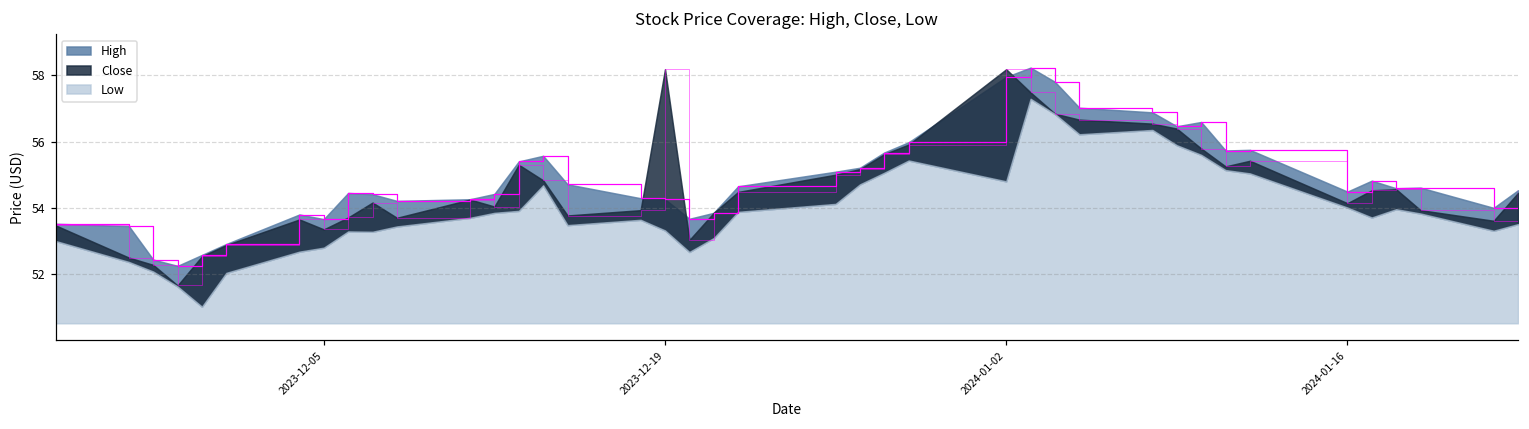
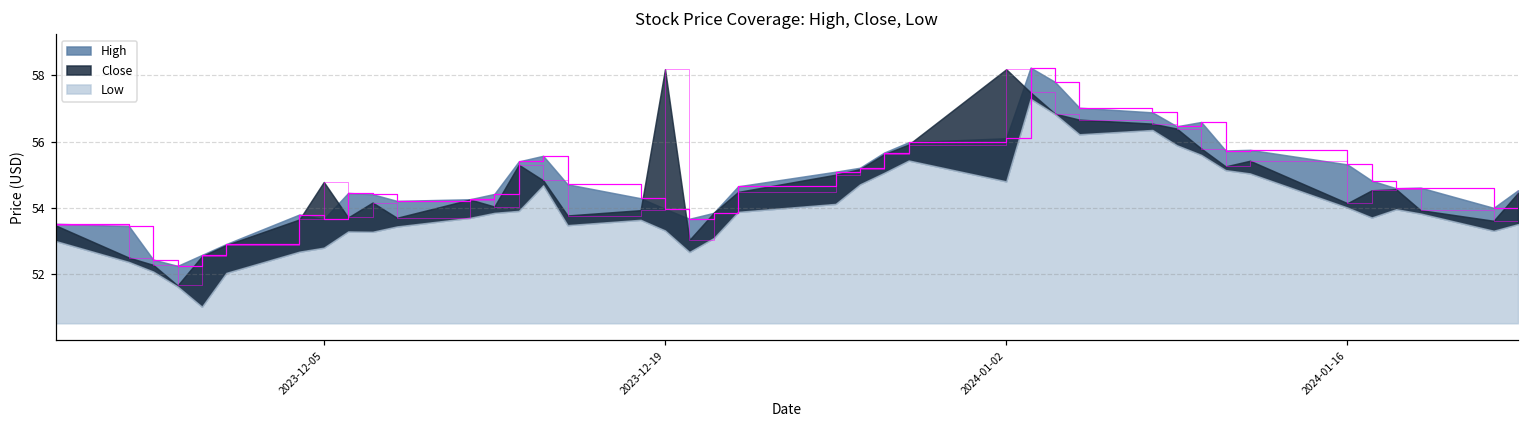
  {
    "High": {
      "2023-12-05": 53.7,
-     "2023-12-19": 54.3,
-     "2024-01-02": 58.0,
-     "2024-01-16": 54.5
+     "2023-12-19": 54.0,
+     "2024-01-02": 56.1,
+     "2024-01-16": 55.3
    },
    "Close": {
-     "2023-12-05": 53.4,
+     "2023-12-05": 54.8,
      "2023-12-19": 58.2,
      "2024-01-02": 58.2,
      "2024-01-16": 54.1
    },
    "Low": {
      "2023-12-05": 52.8,
      "2023-12-19": 53.3,
      "2024-01-02": 54.8,
      "2024-01-16": 54.0
    }
  }
